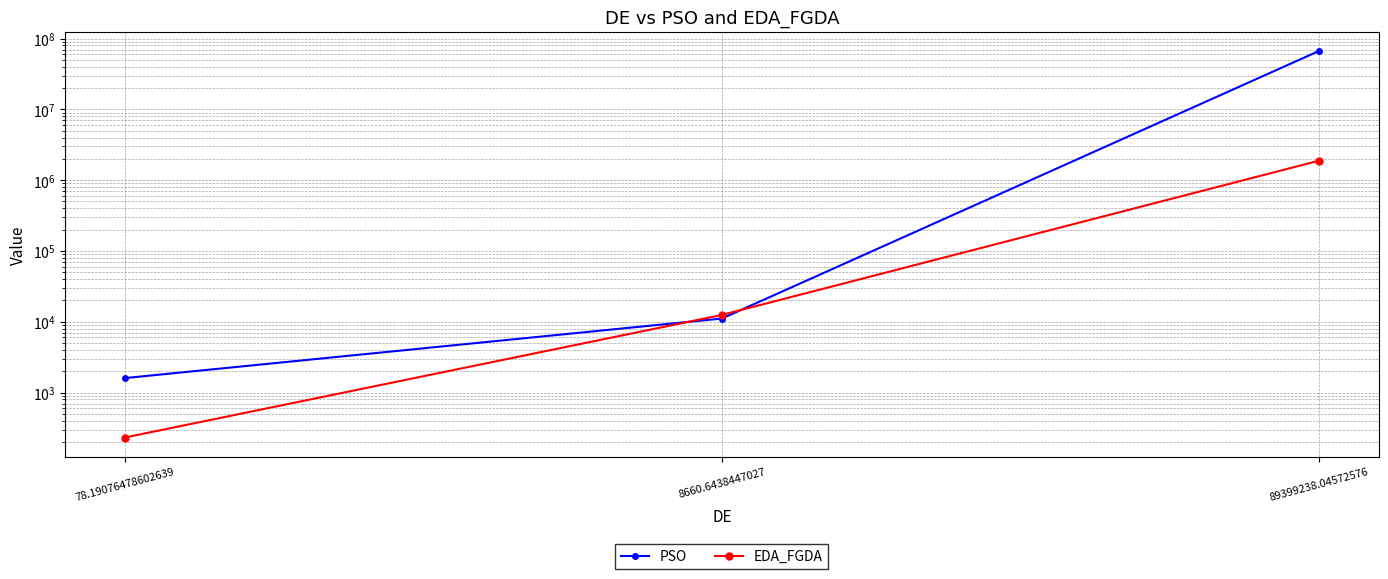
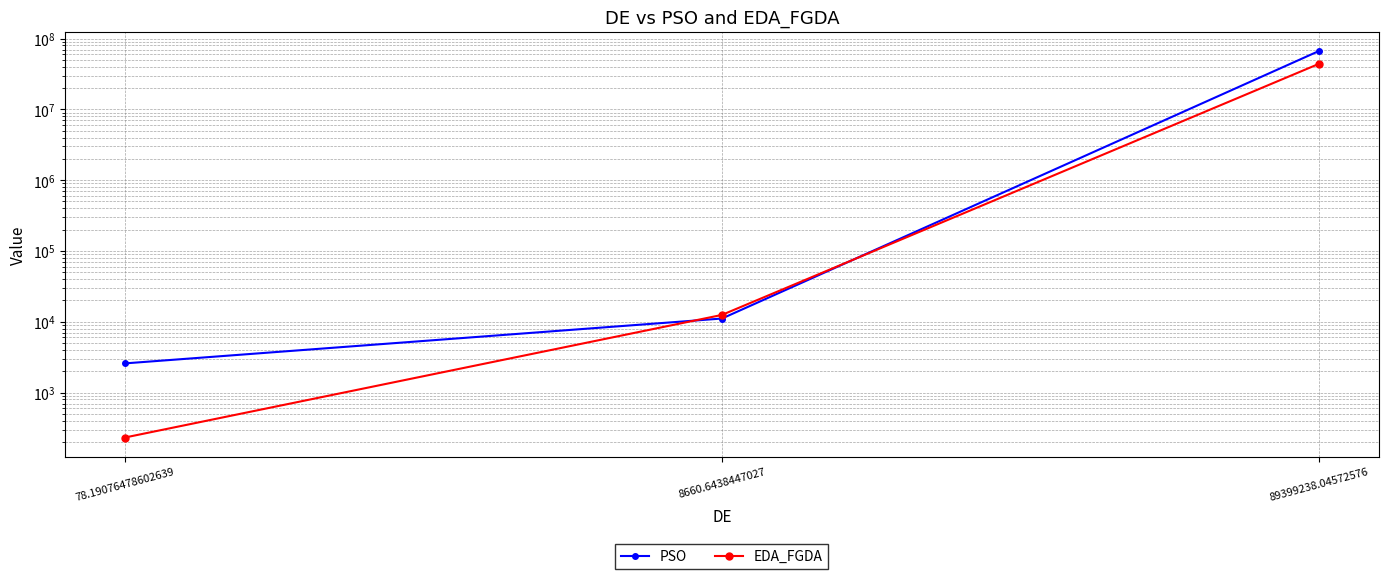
  {
    "PSO": {
-     "78.19076478602639": 1600,
+     "78.19076478602639": 2600,
      "8660.6438447027": 11000,
      "89399238.04572576": 70000000
    },
    "EDA_FGDA": {
      "78.19076478602639": 230,
      "8660.6438447027": 12000,
-     "89399238.04572576": 1900000
+     "89399238.04572576": 40000000
    }
  }
